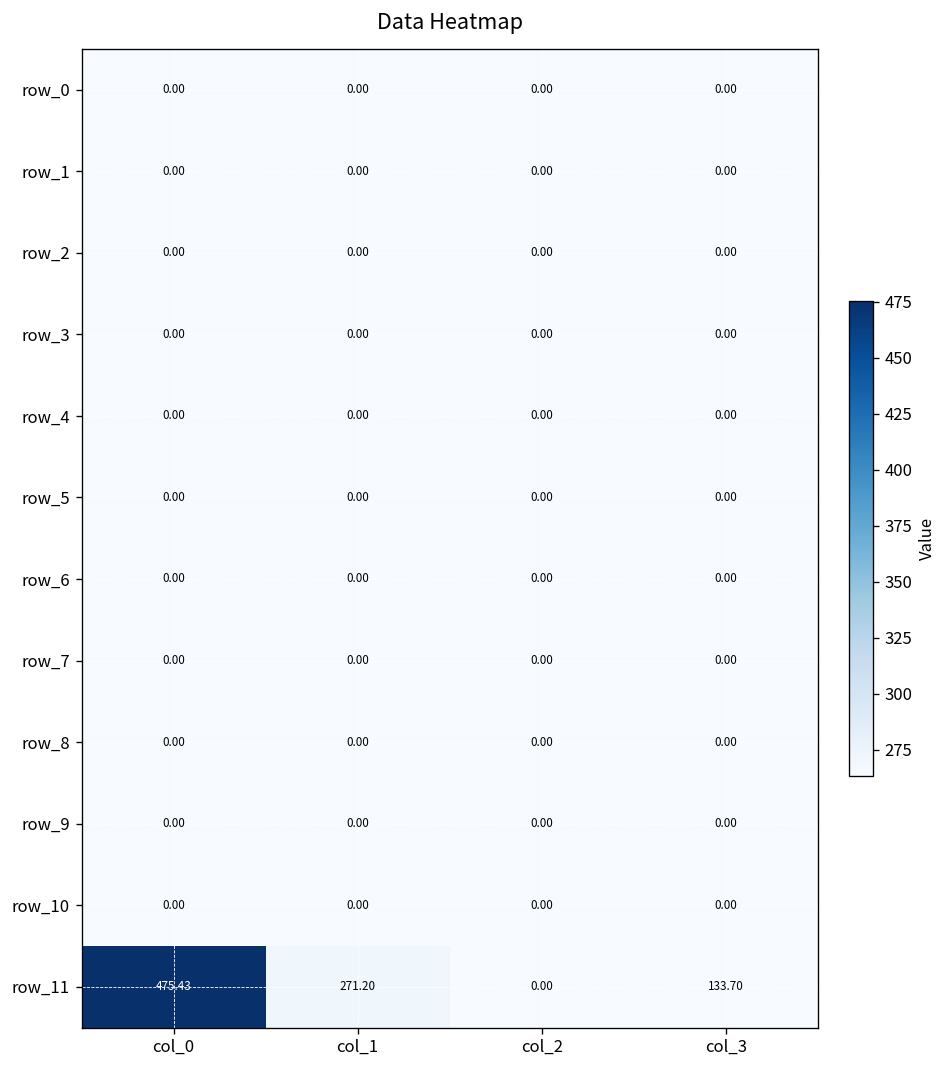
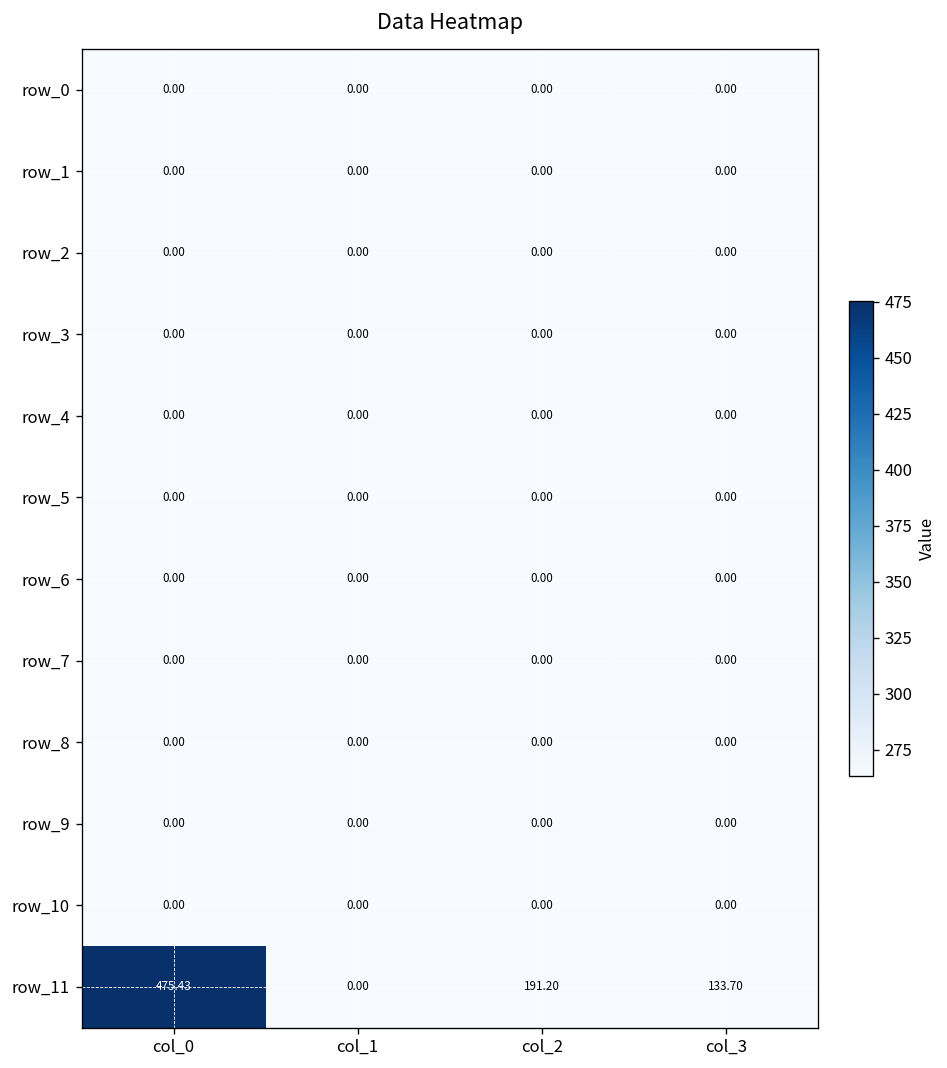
  {
    "row_0": {
      "col_0": 0.00,
      "col_1": 0.00,
      "col_2": 0.00,
      "col_3": 0.00
    },
    "row_1": {
      "col_0": 0.00,
      "col_1": 0.00,
      "col_2": 0.00,
      "col_3": 0.00
    },
    "row_2": {
      "col_0": 0.00,
      "col_1": 0.00,
      "col_2": 0.00,
      "col_3": 0.00
    },
    "row_3": {
      "col_0": 0.00,
      "col_1": 0.00,
      "col_2": 0.00,
      "col_3": 0.00
    },
    "row_4": {
      "col_0": 0.00,
      "col_1": 0.00,
      "col_2": 0.00,
      "col_3": 0.00
    },
    "row_5": {
      "col_0": 0.00,
      "col_1": 0.00,
      "col_2": 0.00,
      "col_3": 0.00
    },
    "row_6": {
      "col_0": 0.00,
      "col_1": 0.00,
      "col_2": 0.00,
      "col_3": 0.00
    },
    "row_7": {
      "col_0": 0.00,
      "col_1": 0.00,
      "col_2": 0.00,
      "col_3": 0.00
    },
    "row_8": {
      "col_0": 0.00,
      "col_1": 0.00,
      "col_2": 0.00,
      "col_3": 0.00
    },
    "row_9": {
      "col_0": 0.00,
      "col_1": 0.00,
      "col_2": 0.00,
      "col_3": 0.00
    },
    "row_10": {
      "col_0": 0.00,
      "col_1": 0.00,
      "col_2": 0.00,
      "col_3": 0.00
    },
    "row_11": {
      "col_0": 475.43,
-     "col_1": 271.20,
-     "col_2": 0.00,
+     "col_1": 0.00,
+     "col_2": 191.20,
      "col_3": 133.70
    }
  }
